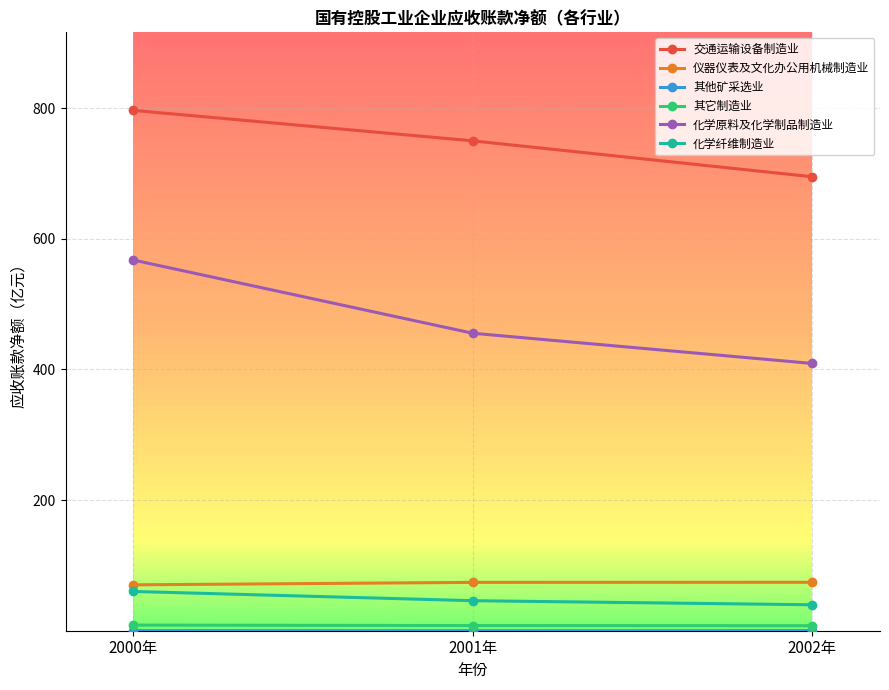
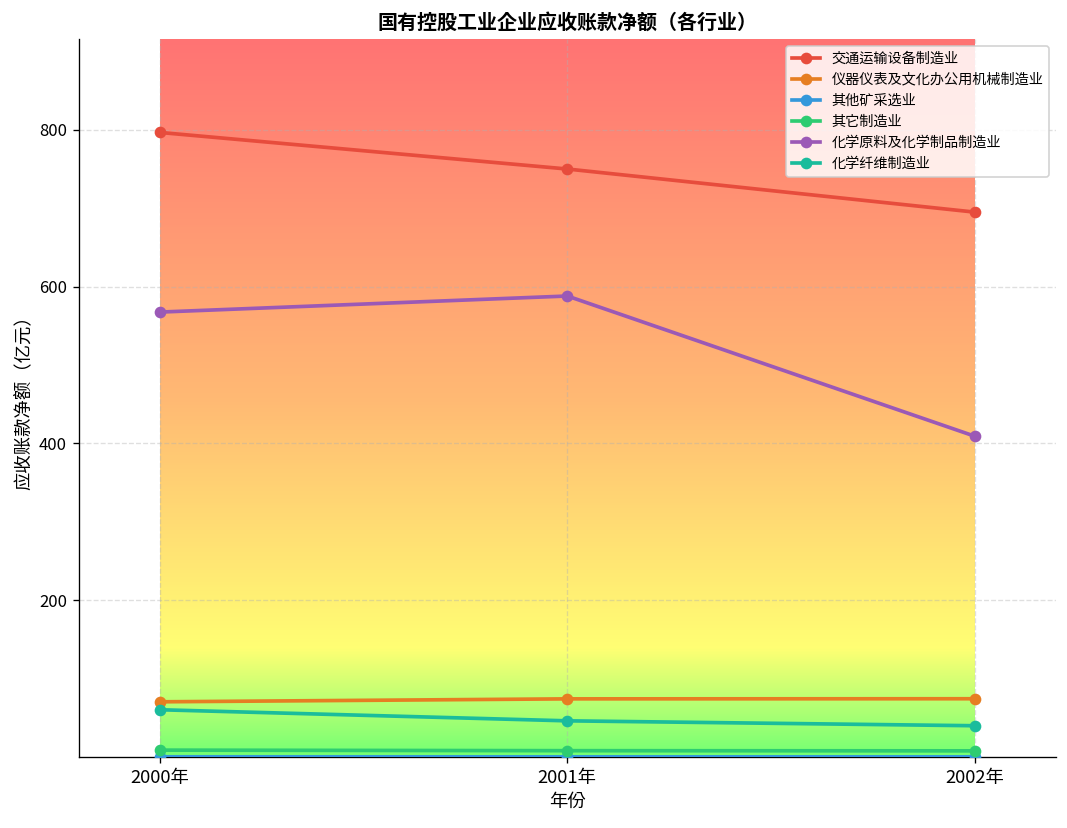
  {
    "其他矿采选业": {
      "2000年": 0,
      "2001年": 0,
      "2002年": 0
    },
    "化学原料及化学制品制造业": {
      "2000年": 570,
-     "2001年": 460,
+     "2001年": 590,
      "2002年": 410
    }
  }
